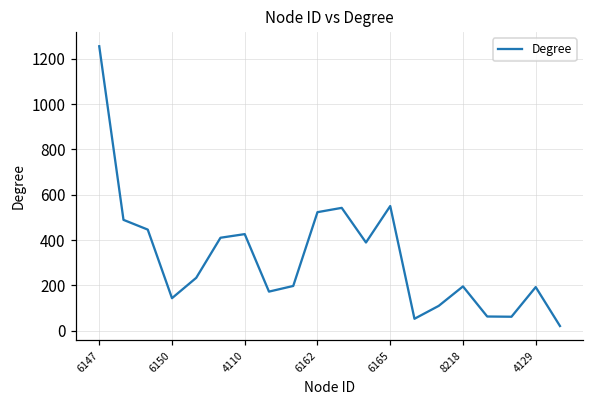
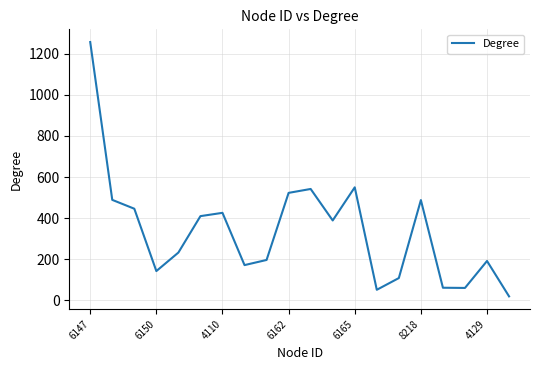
  {
    "6147": 1260,
    "6150": 140,
    "4110": 430,
    "6162": 520,
    "6165": 550,
-   "8218": 200,
+   "8218": 490,
    "4129": 190
  }
